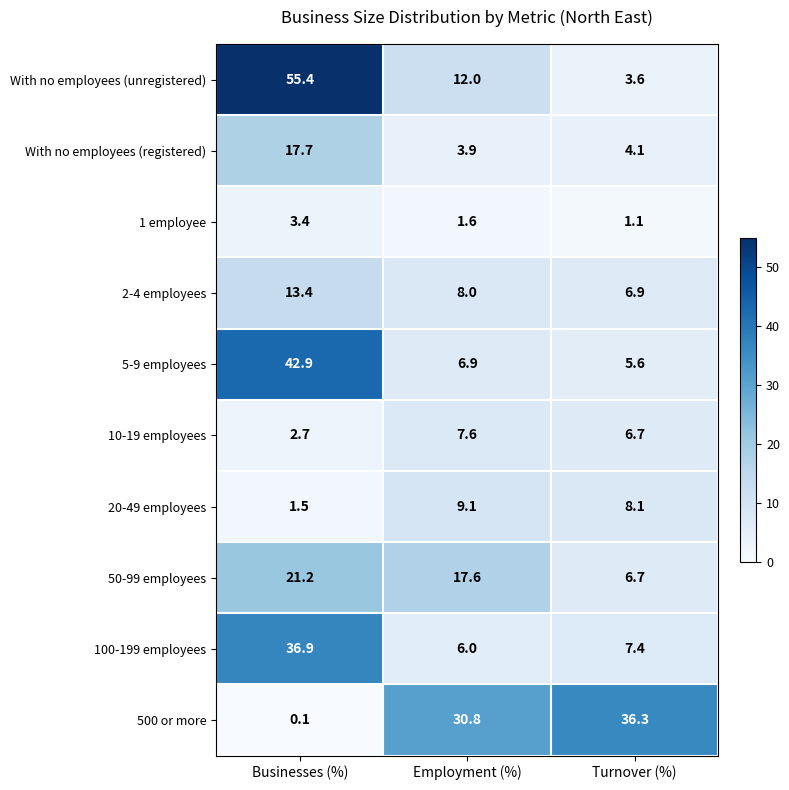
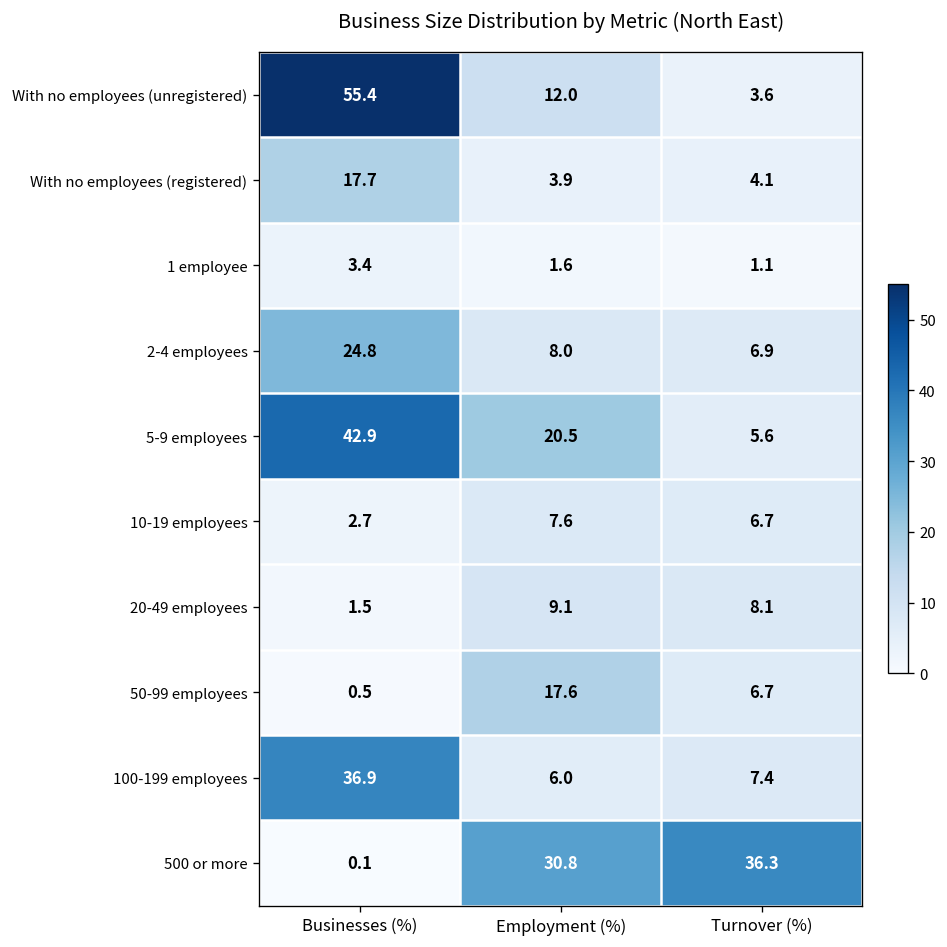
  {
    "With no employees (unregistered)": {
      "Businesses (%)": 55.4,
      "Employment (%)": 12.0,
      "Turnover (%)": 3.6
    },
    "With no employees (registered)": {
      "Businesses (%)": 17.7,
      "Employment (%)": 3.9,
      "Turnover (%)": 4.1
    },
    "1 employee": {
      "Businesses (%)": 3.4,
      "Employment (%)": 1.6,
      "Turnover (%)": 1.1
    },
    "2-4 employees": {
-     "Businesses (%)": 13.4,
+     "Businesses (%)": 24.8,
      "Employment (%)": 8.0,
      "Turnover (%)": 6.9
    },
    "5-9 employees": {
      "Businesses (%)": 42.9,
-     "Employment (%)": 6.9,
+     "Employment (%)": 20.5,
      "Turnover (%)": 5.6
    },
    "10-19 employees": {
      "Businesses (%)": 2.7,
      "Employment (%)": 7.6,
      "Turnover (%)": 6.7
    },
    "20-49 employees": {
      "Businesses (%)": 1.5,
      "Employment (%)": 9.1,
      "Turnover (%)": 8.1
    },
    "50-99 employees": {
-     "Businesses (%)": 21.2,
+     "Businesses (%)": 0.5,
      "Employment (%)": 17.6,
      "Turnover (%)": 6.7
    },
    "100-199 employees": {
      "Businesses (%)": 36.9,
      "Employment (%)": 6.0,
      "Turnover (%)": 7.4
    },
    "500 or more": {
      "Businesses (%)": 0.1,
      "Employment (%)": 30.8,
      "Turnover (%)": 36.3
    }
  }
